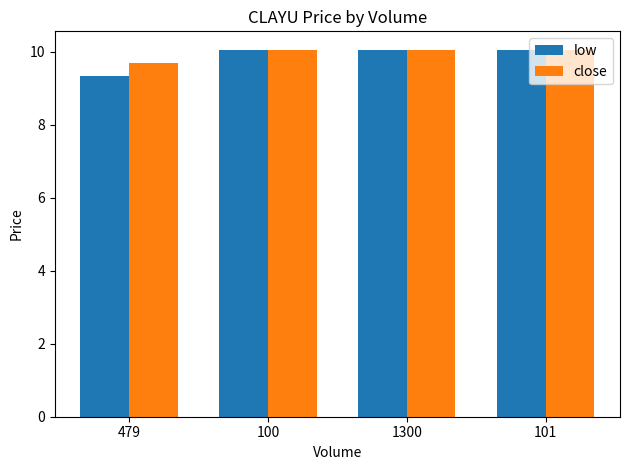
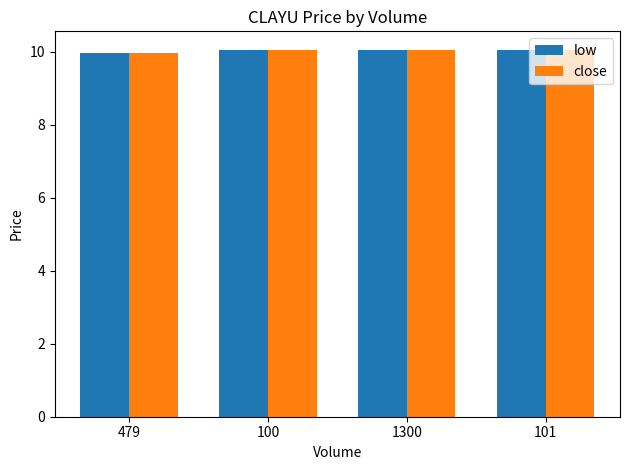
  {
    "low": {
-     "479": 9.3,
+     "479": 10.0,
      "100": 10.0,
      "1300": 10.0,
      "101": 10.1
    },
    "close": {
-     "479": 9.7,
+     "479": 10.0,
      "100": 10.0,
      "1300": 10.1
    }
  }
